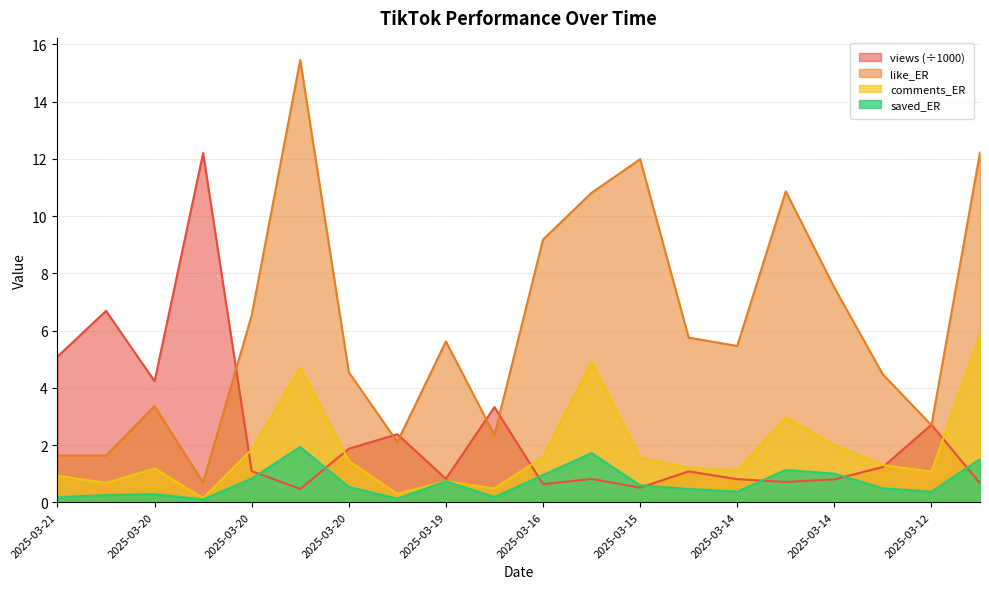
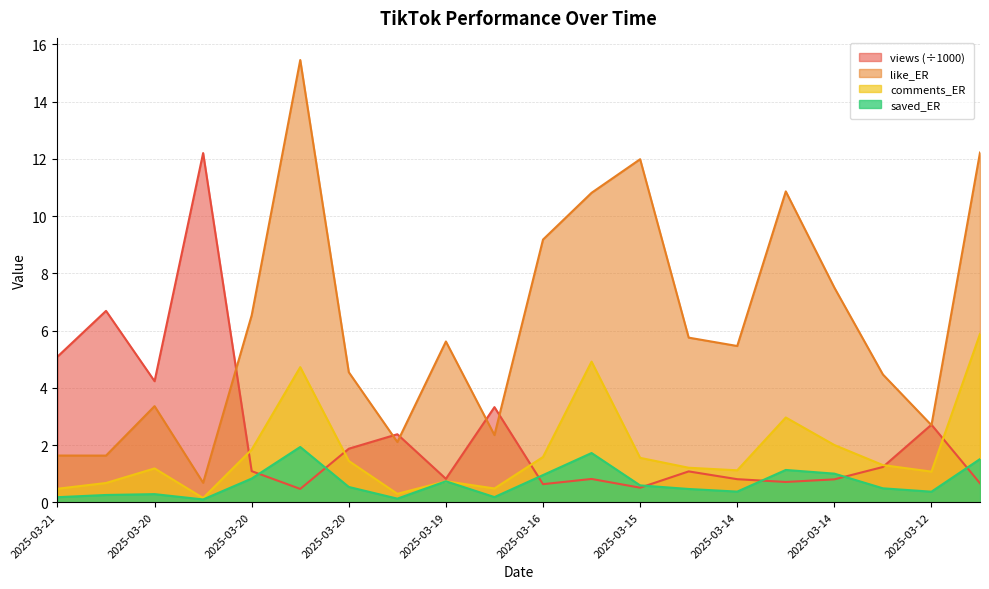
  {
    "comments_ER": {
-     "2025-03-21": 0.9,
+     "2025-03-21": 0.5,
      "2025-03-15": 1.6
    },
    "saved_ER": {
      "2025-03-21": 0.2
    }
  }
